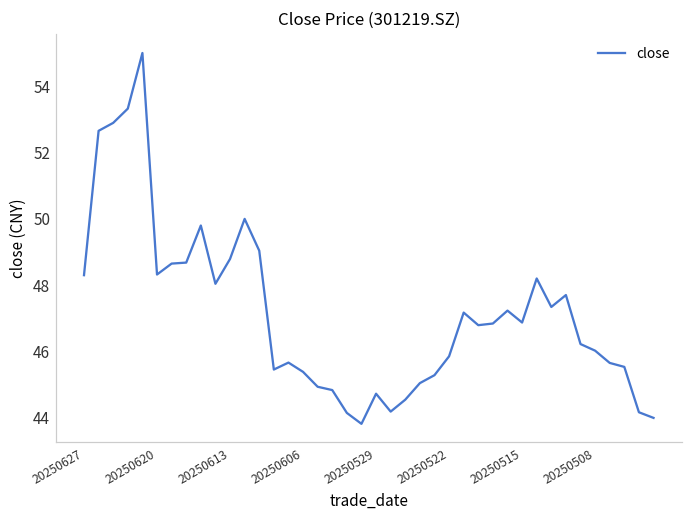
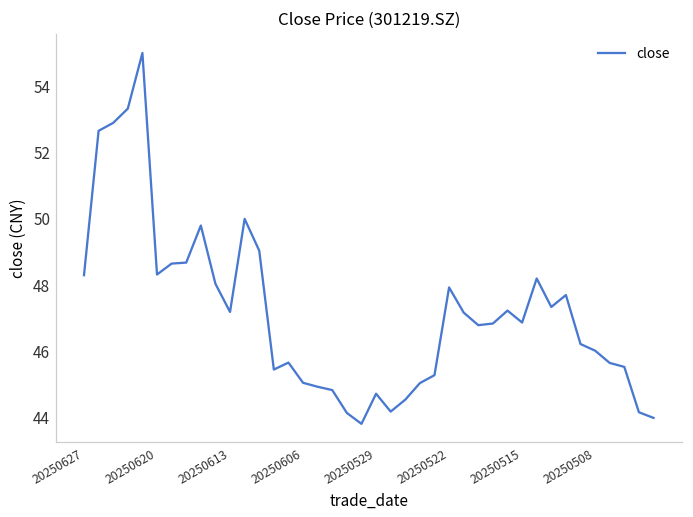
  {
    "20250627": 48.3,
    "20250620": 48.3,
-   "20250613": 48.8,
-   "20250606": 45.4,
+   "20250613": 47.2,
+   "20250606": 45.1,
    "20250529": 44.7,
-   "20250522": 45.9,
+   "20250522": 47.9,
    "20250515": 46.9,
    "20250508": 46.0
  }
